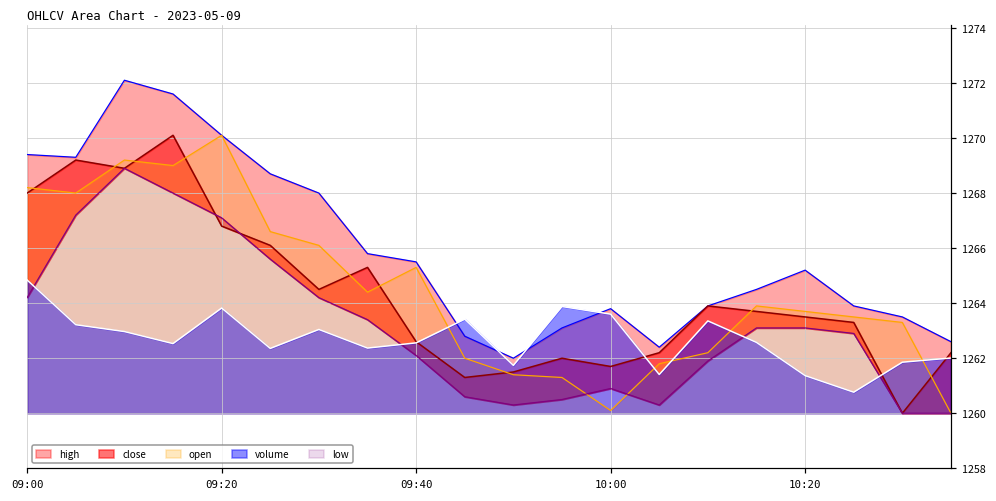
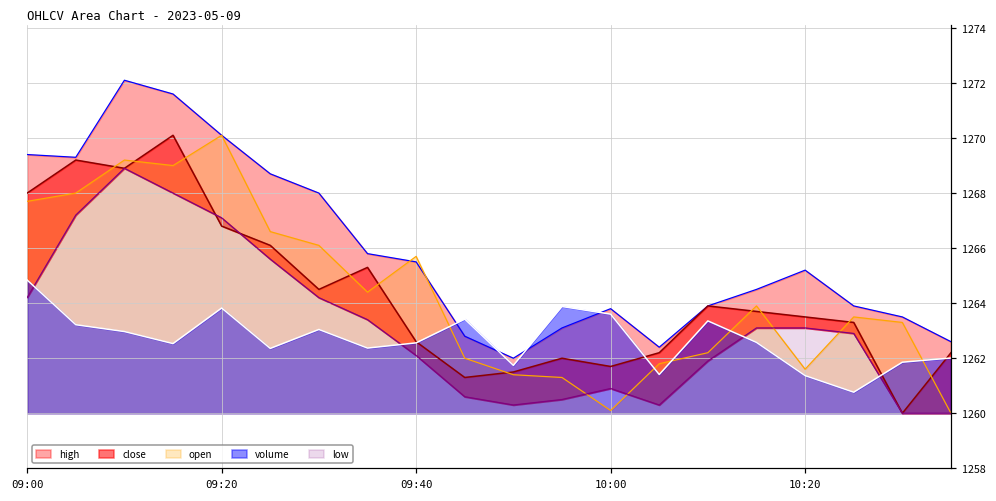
  {
    "open": {
-     "09:00": 1268.2,
-     "09:40": 1265.3,
+     "09:00": 1267.7,
+     "09:40": 1265.7,
      "10:00": 1260.1,
-     "10:20": 1263.7
+     "10:20": 1261.6
    },
    "low": {
      "09:00": 1264.2,
      "09:40": 1262.1,
      "10:00": 1260.9,
      "10:20": 1263.1
    },
    "volume": {
      "09:00": 1264.8,
      "09:20": 1263.8,
      "10:00": 1263.6,
      "10:20": 1261.4
    }
  }
